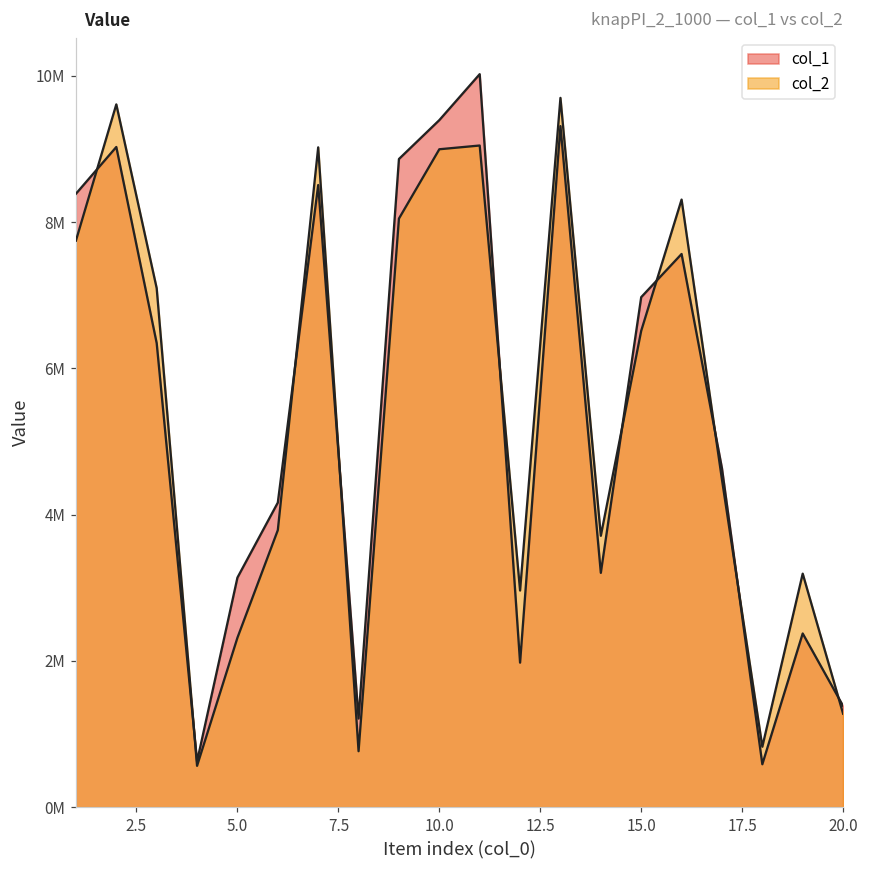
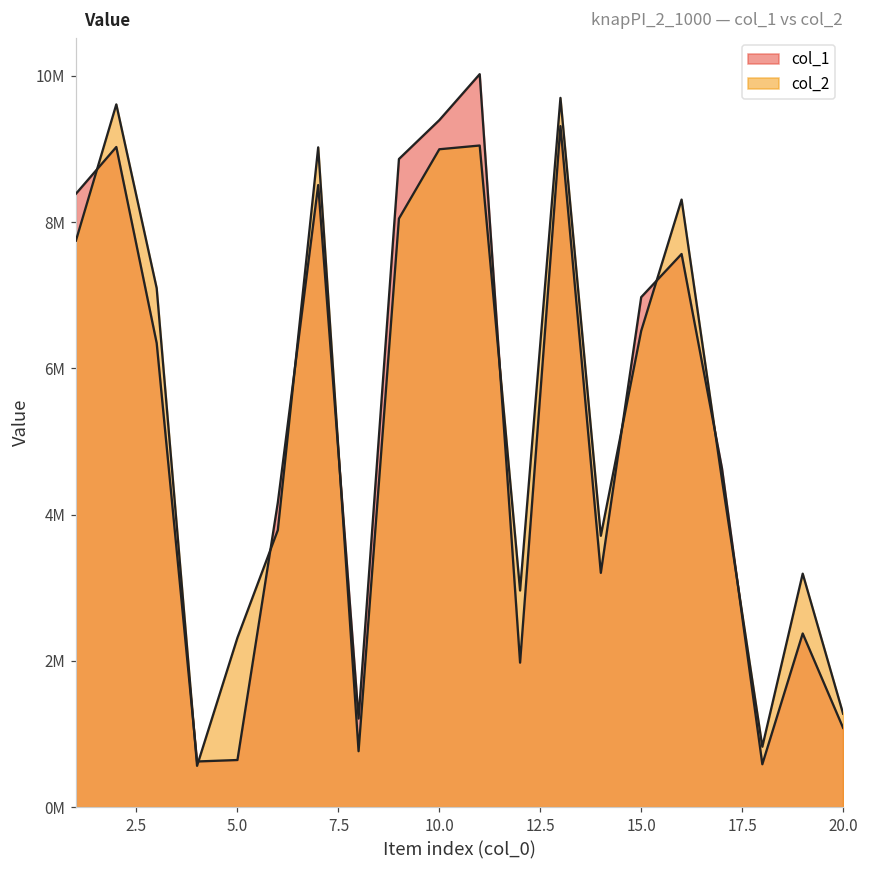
  {
    "col_1": {
-     "5.0": 3100000,
+     "5.0": 600000,
      "10.0": 9400000,
      "15.0": 7000000,
-     "20.0": 1400000
+     "20.0": 1100000
    },
    "col_2": {
      "5.0": 2300000,
      "10.0": 9000000,
      "15.0": 6500000,
      "20.0": 1300000
    }
  }
